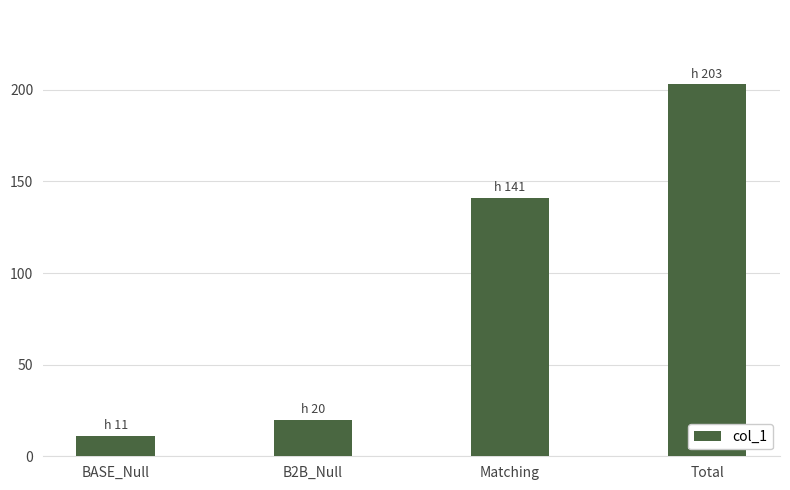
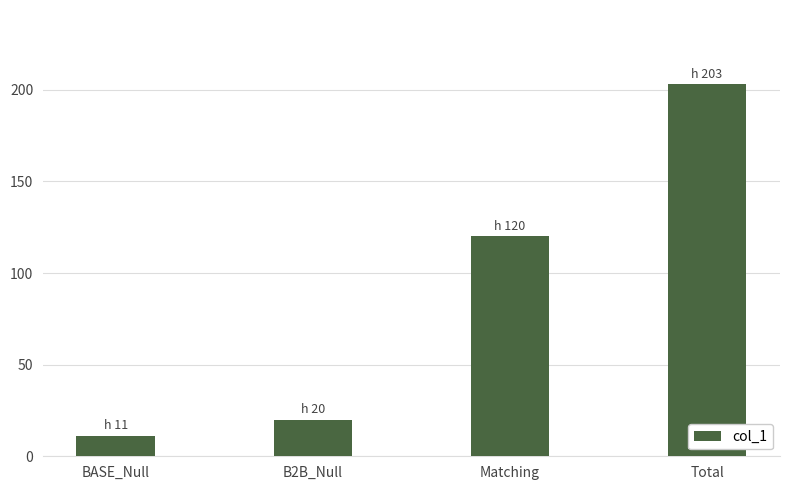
  {
    "BASE_Null": 11,
    "B2B_Null": 20,
-   "Matching": 141,
+   "Matching": 120,
    "Total": 203
  }
